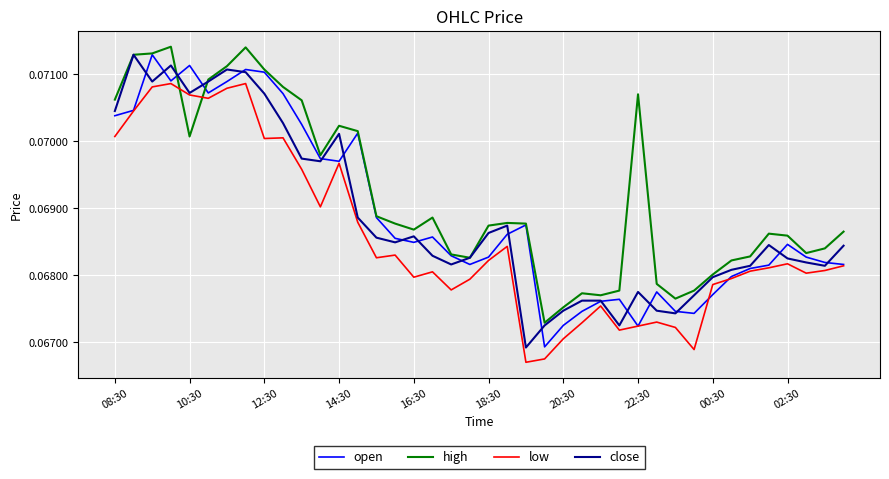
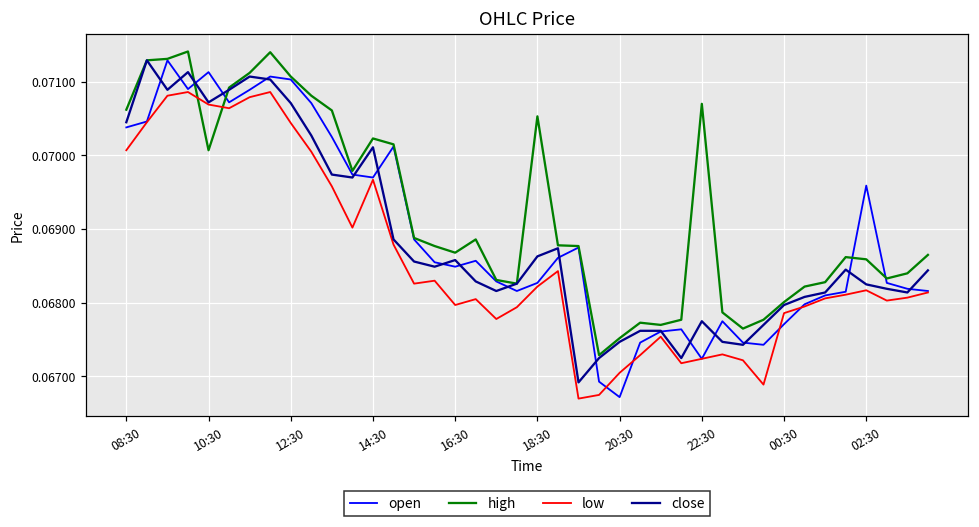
  {
    "open": {
      "08:30": 0.0704,
      "10:30": 0.0711,
      "12:30": 0.0710,
      "16:30": 0.0685,
      "18:30": 0.0683,
-     "20:30": 0.0673,
+     "20:30": 0.0667,
      "00:30": 0.0677,
-     "02:30": 0.0685
+     "02:30": 0.0696
    },
    "high": {
      "08:30": 0.0706,
      "10:30": 0.0701,
      "12:30": 0.0711,
      "14:30": 0.0702,
      "16:30": 0.0687,
-     "18:30": 0.0687,
+     "18:30": 0.0705,
      "20:30": 0.0675,
      "22:30": 0.0707,
      "00:30": 0.0680,
      "02:30": 0.0686
    },
    "low": {
      "08:30": 0.0701,
-     "12:30": 0.0700,
+     "12:30": 0.0704,
      "16:30": 0.0680,
      "18:30": 0.0682,
      "20:30": 0.0671,
      "00:30": 0.0679,
      "02:30": 0.0682
    },
    "close": {
      "08:30": 0.0705,
      "12:30": 0.0707,
      "14:30": 0.0701,
      "16:30": 0.0686,
      "18:30": 0.0686,
      "20:30": 0.0675,
      "22:30": 0.0678,
      "00:30": 0.0680,
      "02:30": 0.0683
    }
  }
